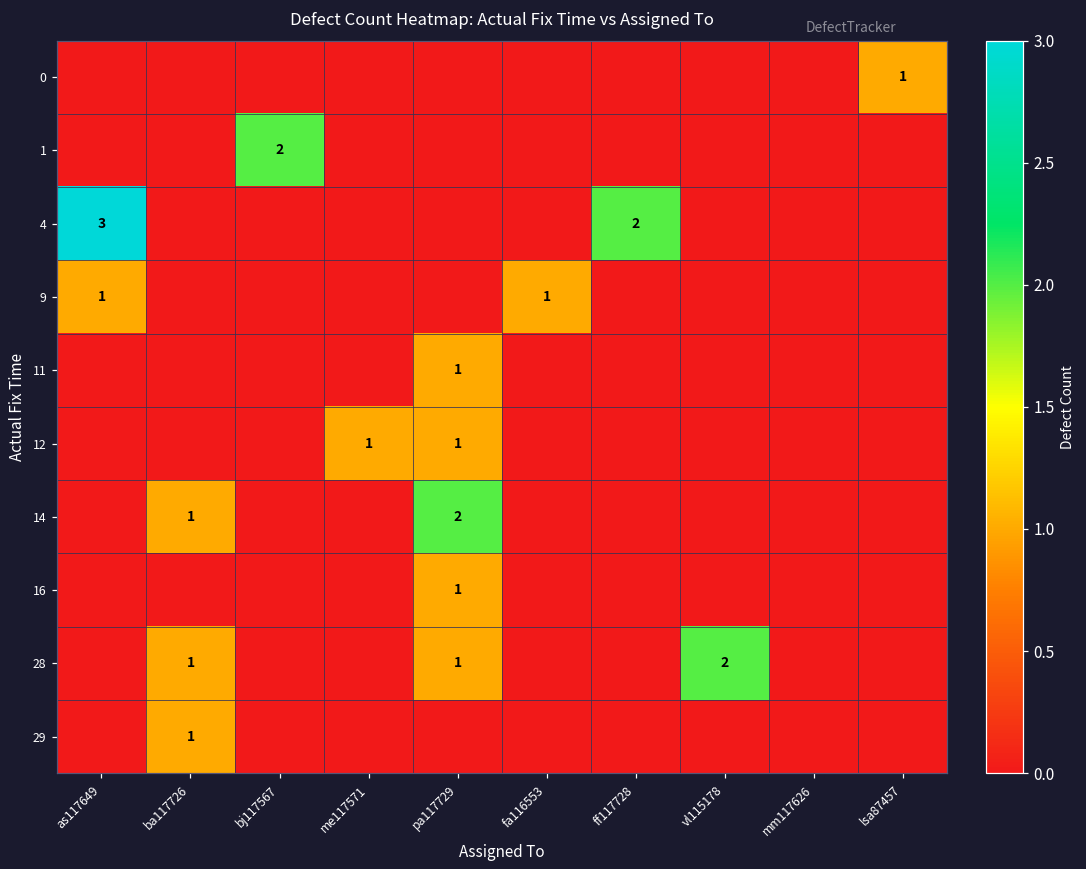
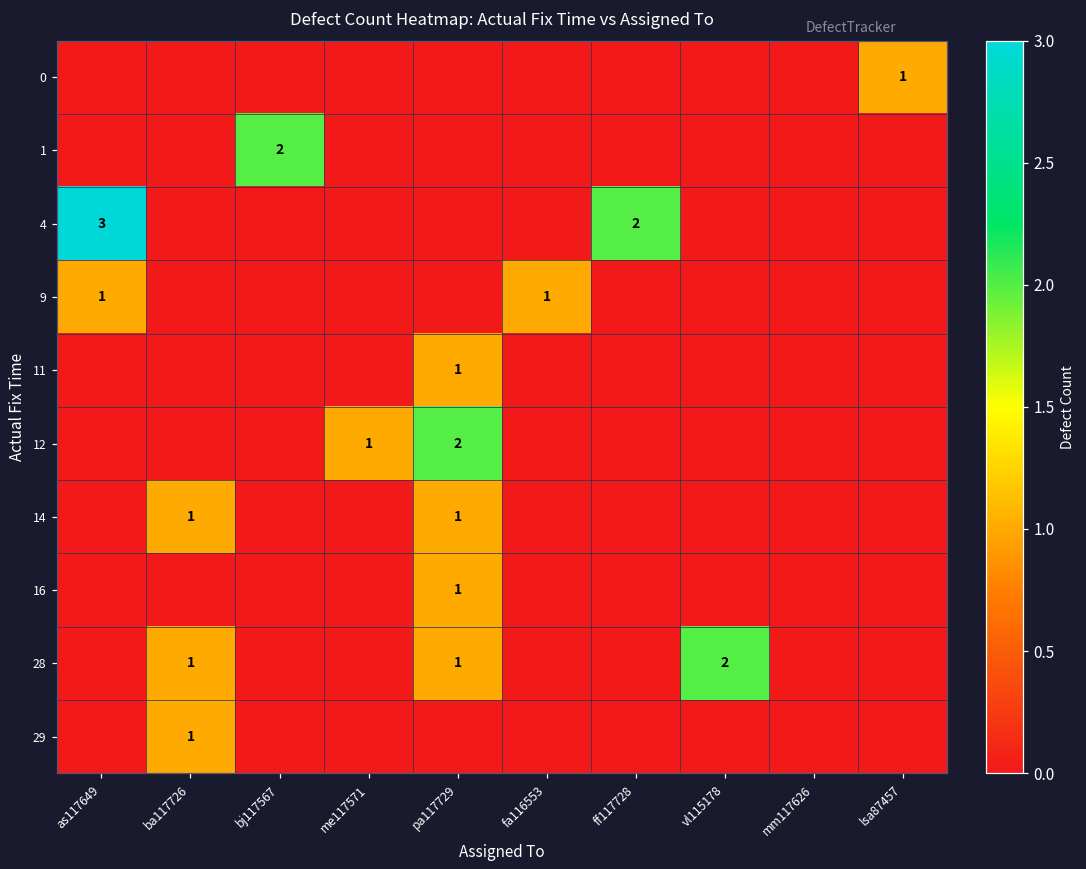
  {
    "0": {
      "lsa87457": 1
    },
    "1": {
      "bj117567": 2
    },
    "4": {
      "as117649": 3,
      "ff117728": 2
    },
    "9": {
      "as117649": 1,
      "fa116553": 1
    },
    "11": {
      "pa117729": 1
    },
    "12": {
      "me117571": 1,
-     "pa117729": 1
+     "pa117729": 2
    },
    "14": {
      "ba117726": 1,
-     "pa117729": 2
+     "pa117729": 1
    },
    "16": {
      "pa117729": 1
    },
    "28": {
      "ba117726": 1,
      "pa117729": 1,
      "vl115178": 2
    },
    "29": {
      "ba117726": 1
    }
  }
